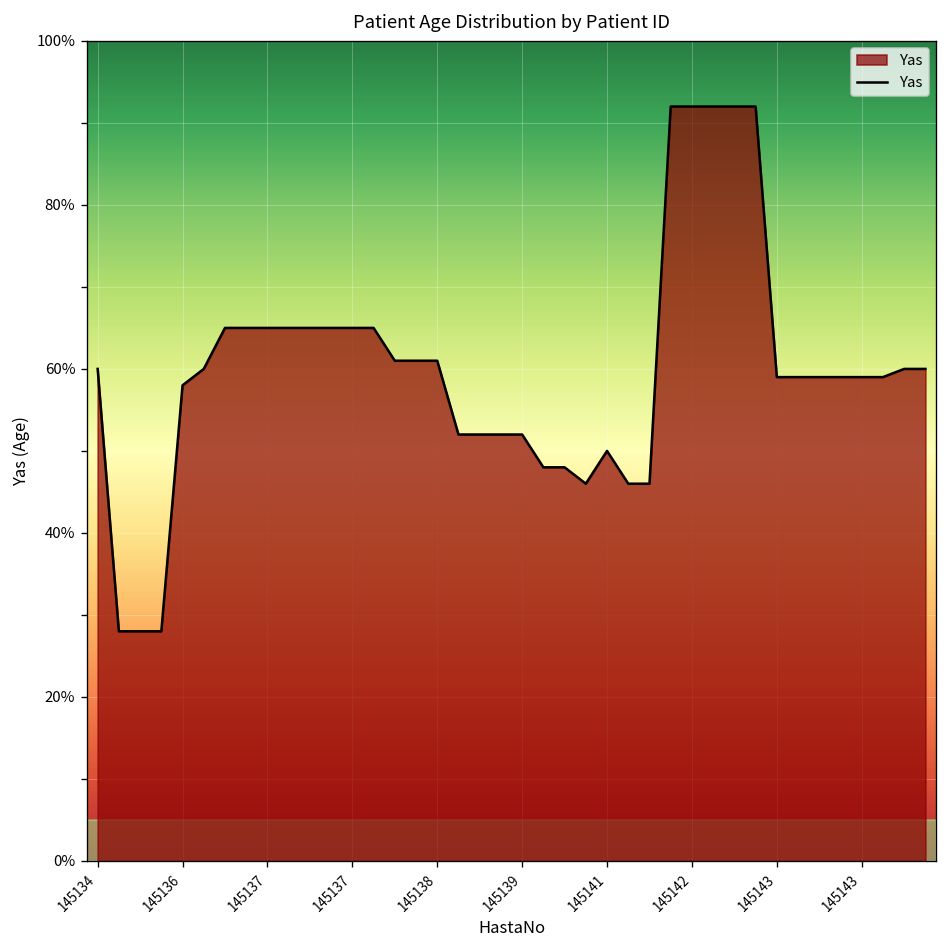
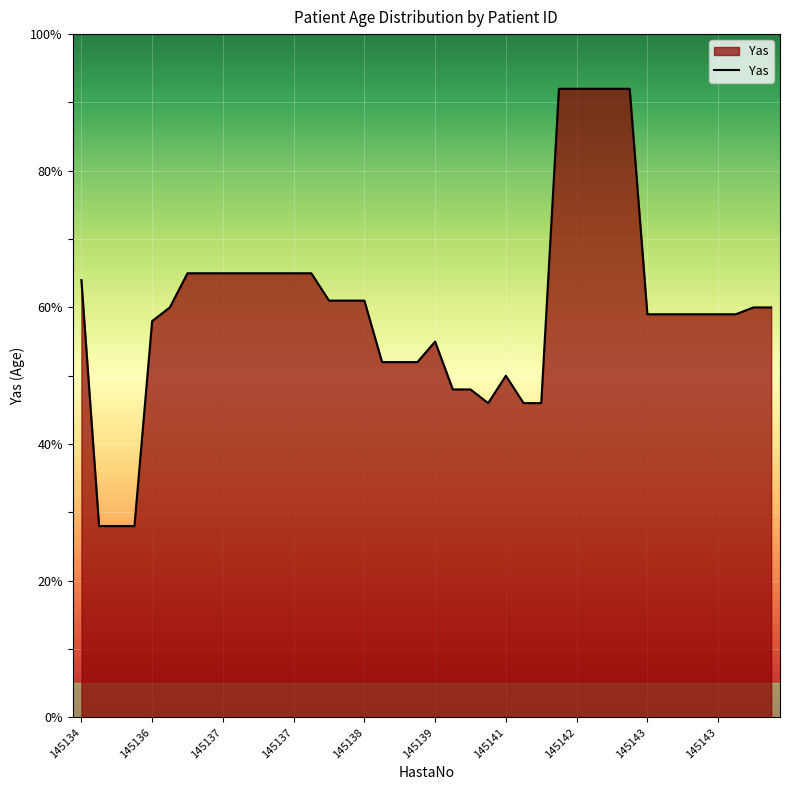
  {
-   "145134": "60%",
+   "145134": "64%",
    "145136": "58%",
    "145138": "61%",
-   "145139": "52%",
+   "145139": "55%",
    "145141": "50%",
    "145142": "92%"
  }
